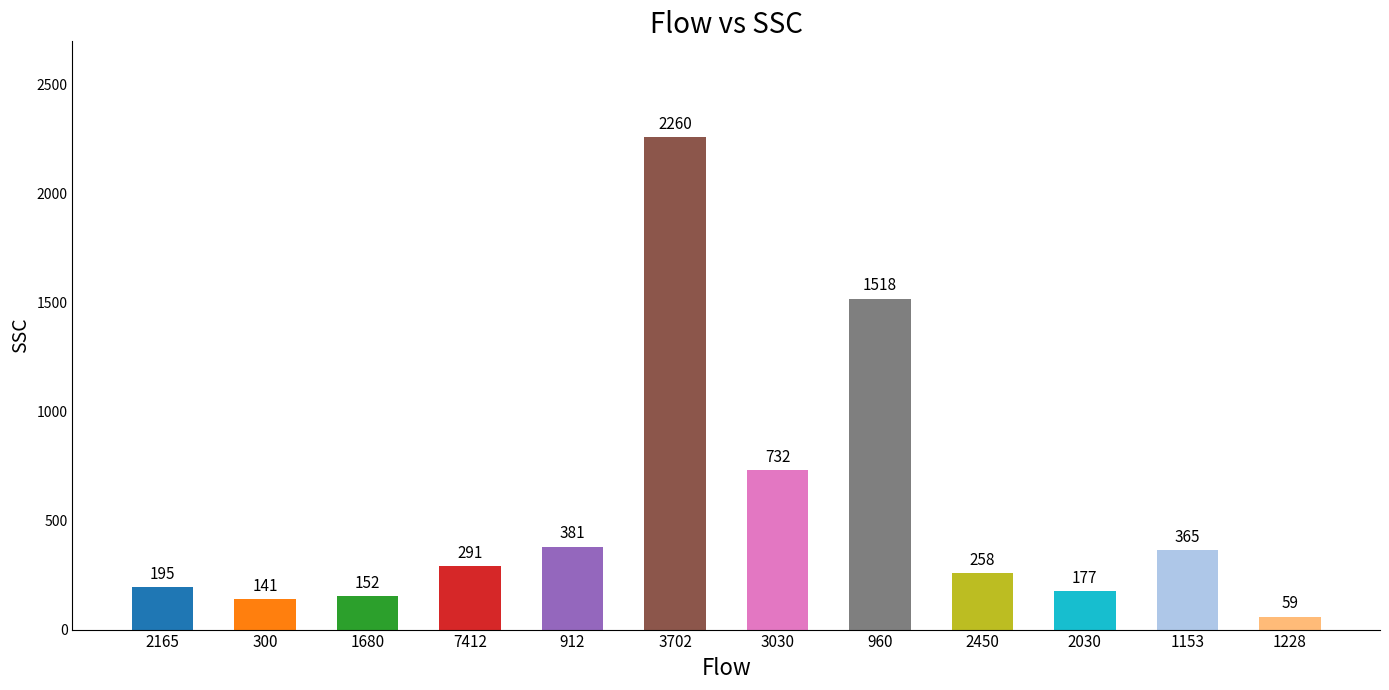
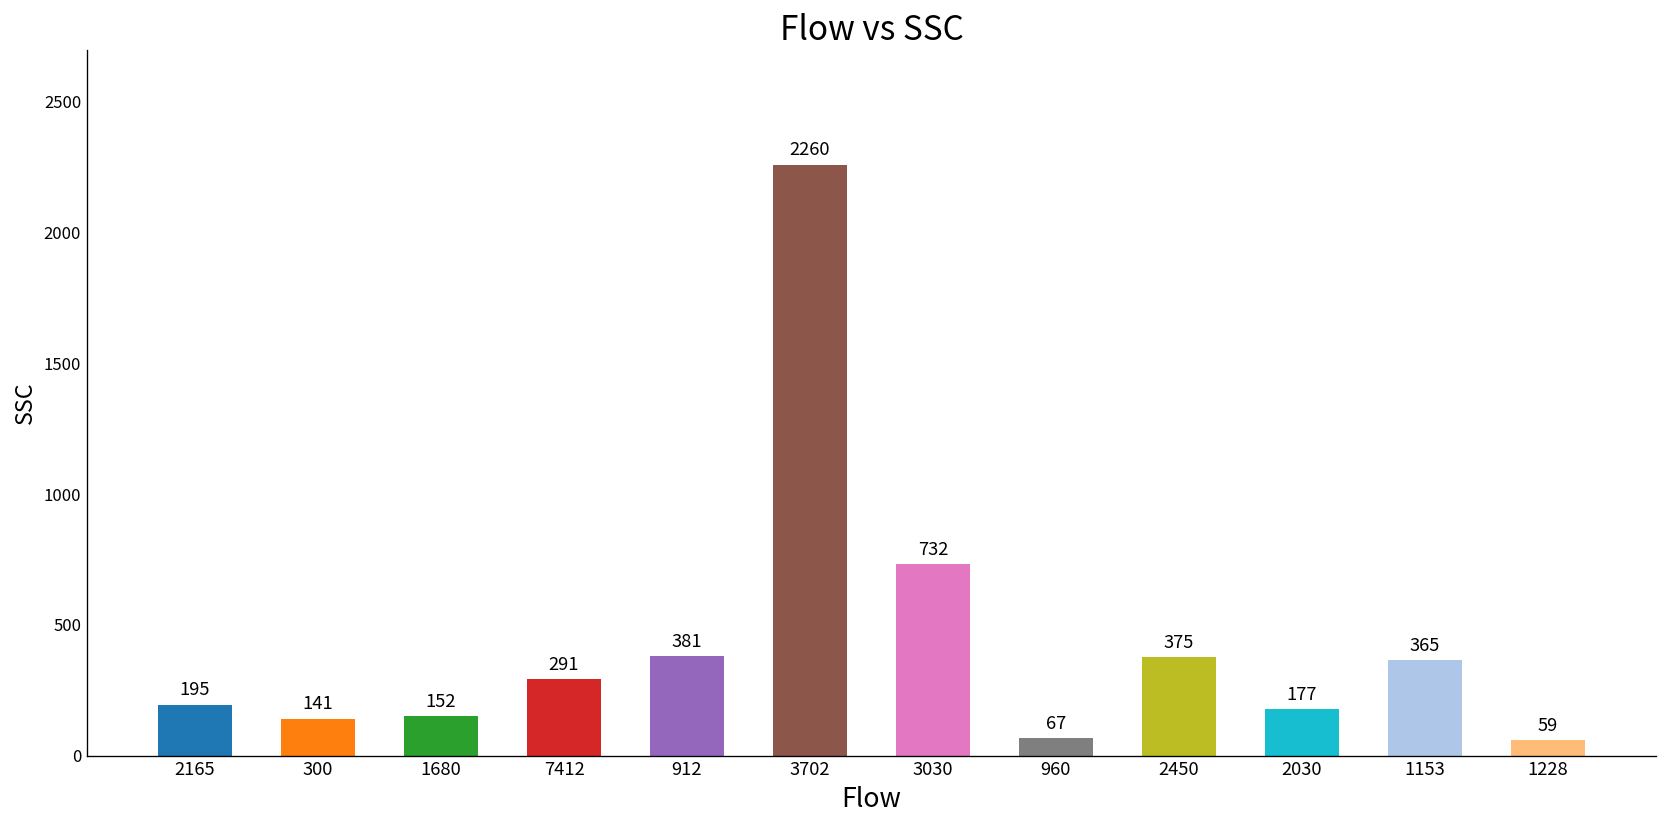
  {
    "2165": 195,
    "300": 141,
    "1680": 152,
    "7412": 291,
    "912": 381,
    "3702": 2260,
    "3030": 732,
-   "960": 1518,
-   "2450": 258,
+   "960": 67,
+   "2450": 375,
    "2030": 177,
    "1153": 365,
    "1228": 59
  }
